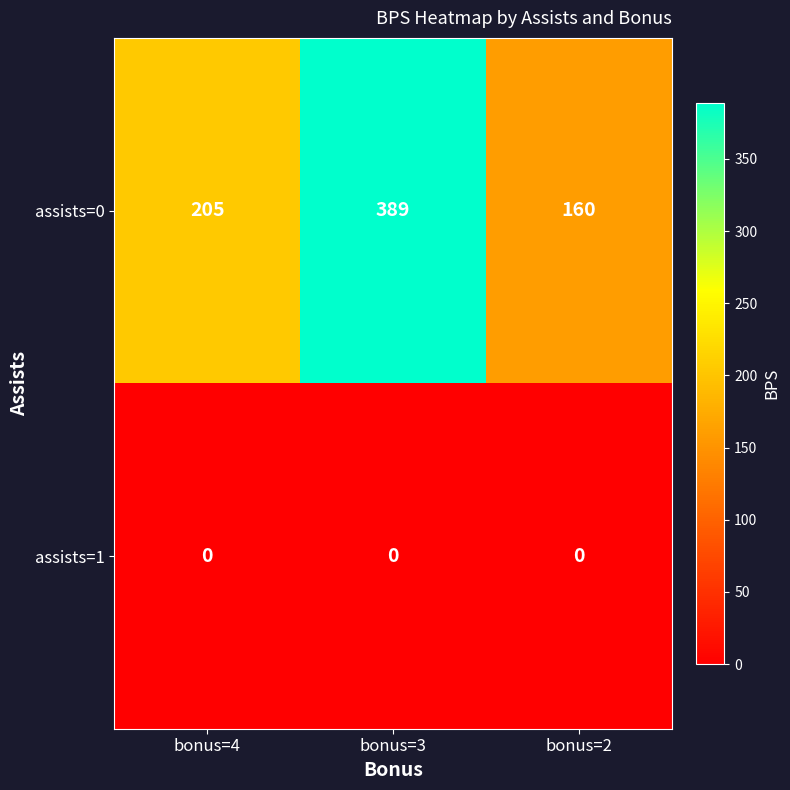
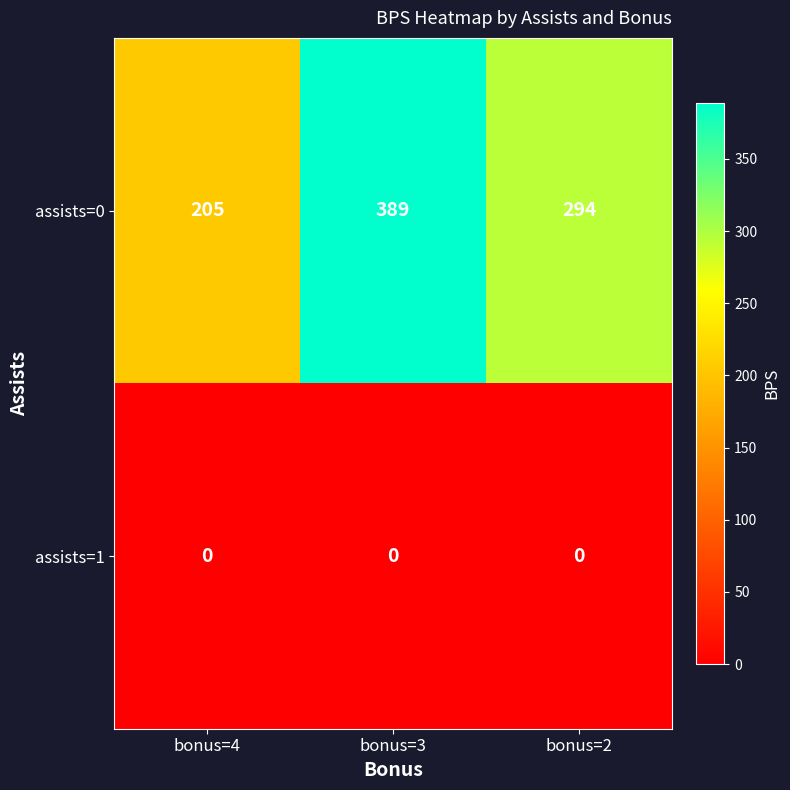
  {
    "assists=0": {
      "bonus=4": 205,
      "bonus=3": 389,
-     "bonus=2": 160
+     "bonus=2": 294
    },
    "assists=1": {
      "bonus=4": 0,
      "bonus=3": 0,
      "bonus=2": 0
    }
  }
